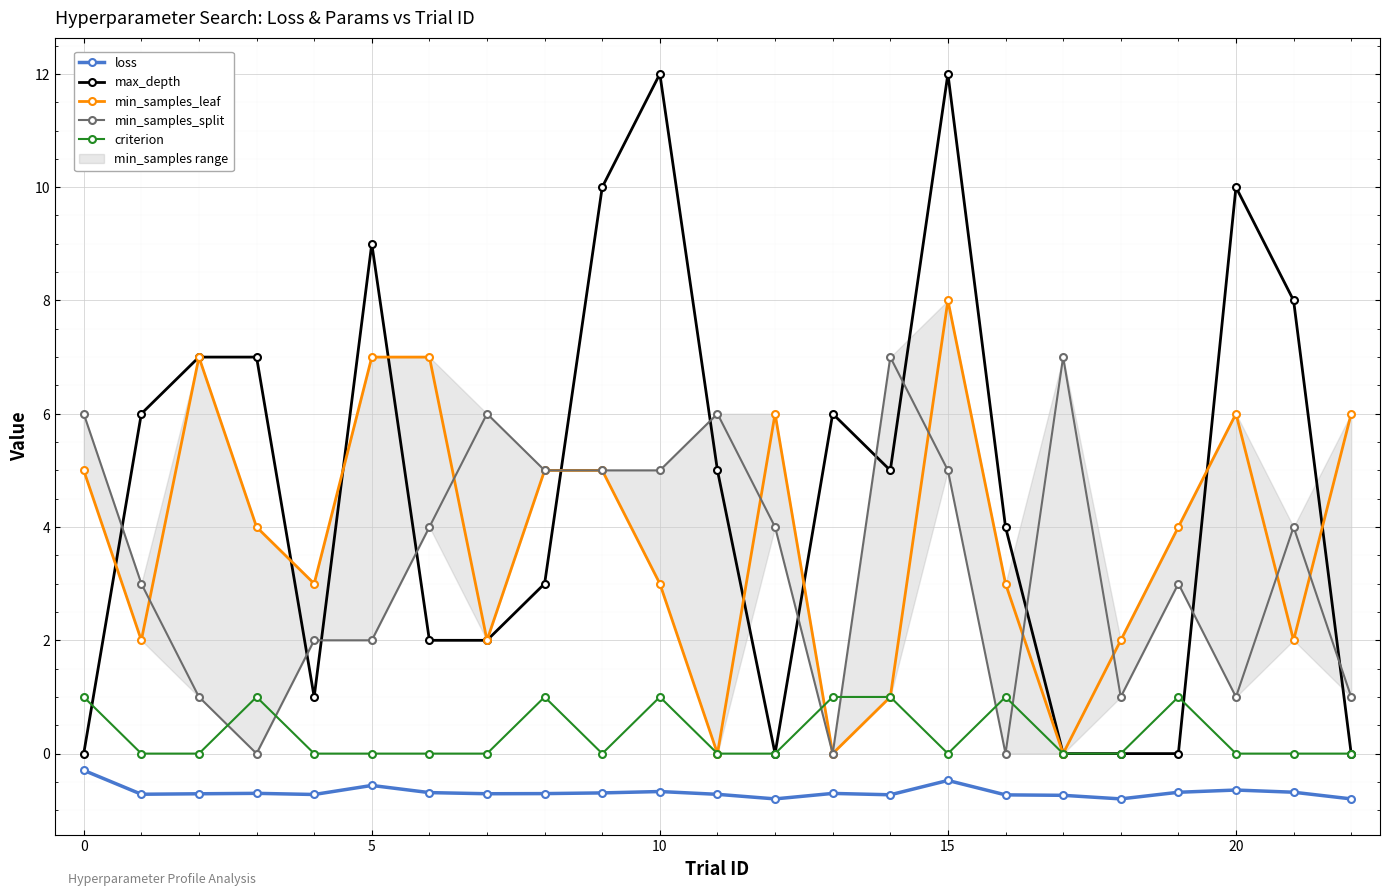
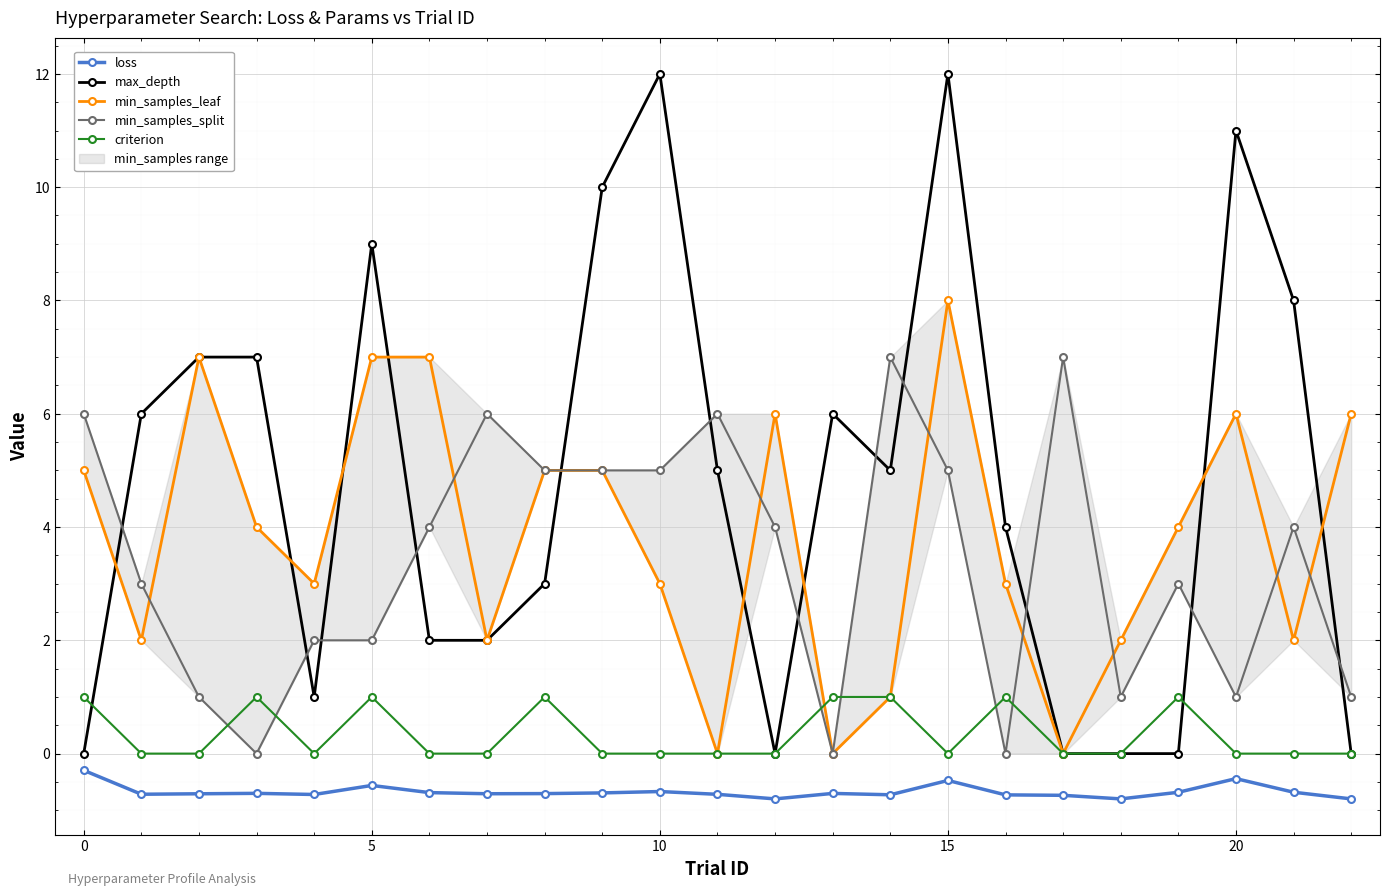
  {
    "loss": {
      "0": -0.3,
      "5": -0.6,
      "10": -0.7,
      "15": -0.5,
-     "20": -0.6
+     "20": -0.4
    },
    "max_depth": {
      "0": 0,
      "5": 9,
      "10": 12,
      "15": 12,
-     "20": 10
+     "20": 11
    },
    "min_samples_leaf": {
      "0": 5.0,
      "10": 3.0
    },
    "criterion": {
      "0": 1,
-     "5": 0,
-     "10": 1,
+     "5": 1,
+     "10": 0,
      "15": 0,
      "20": 0
    }
  }
